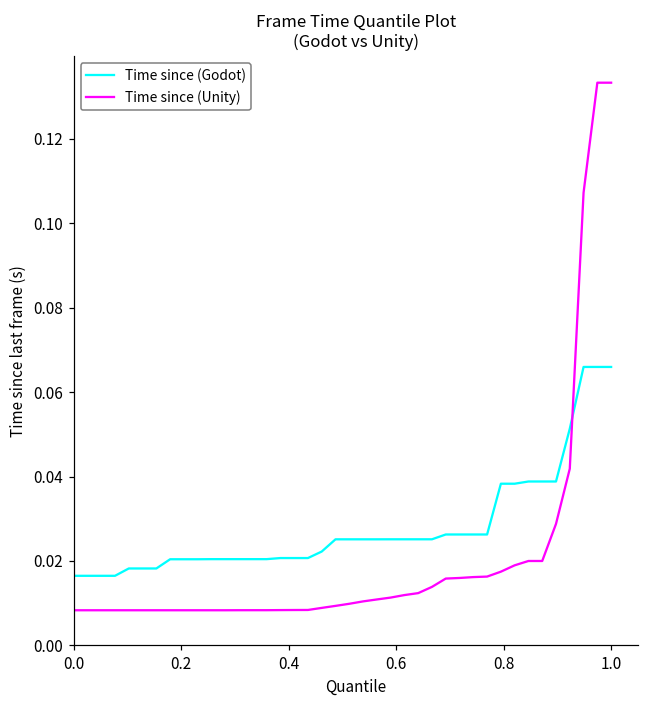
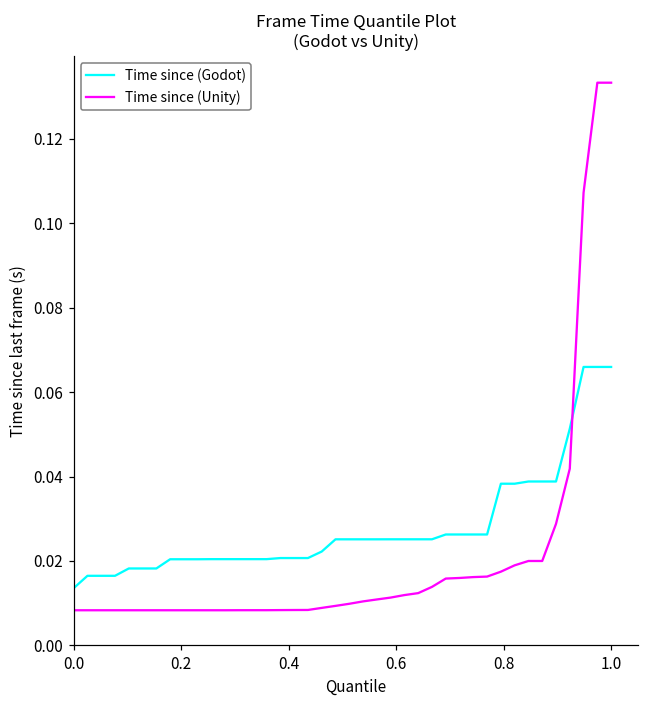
  {
    "Time since (Godot)": {
-     "0.0": 0.016,
+     "0.0": 0.014,
      "1.0": 0.066
    },
    "Time since (Unity)": {
      "0.0": 0.008,
      "1.0": 0.133
    }
  }
